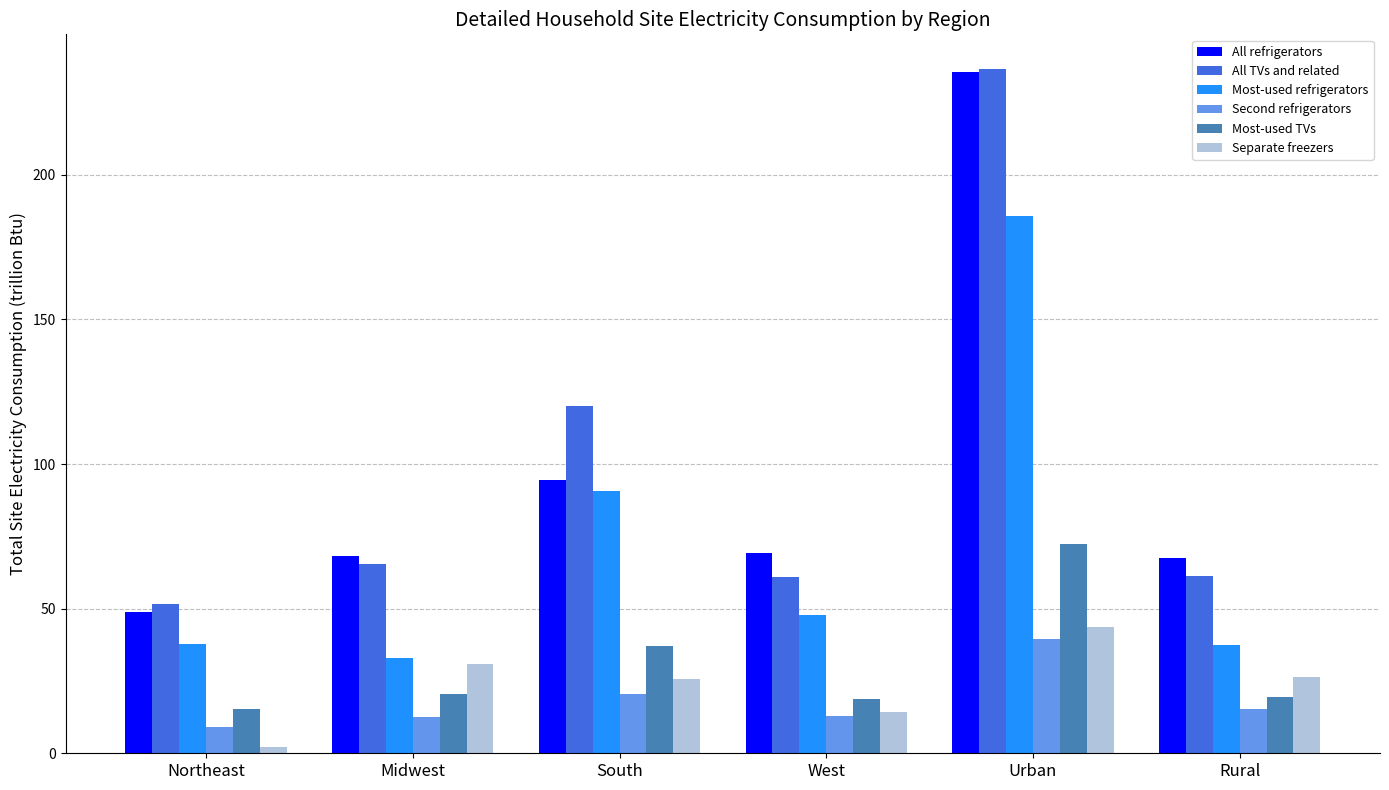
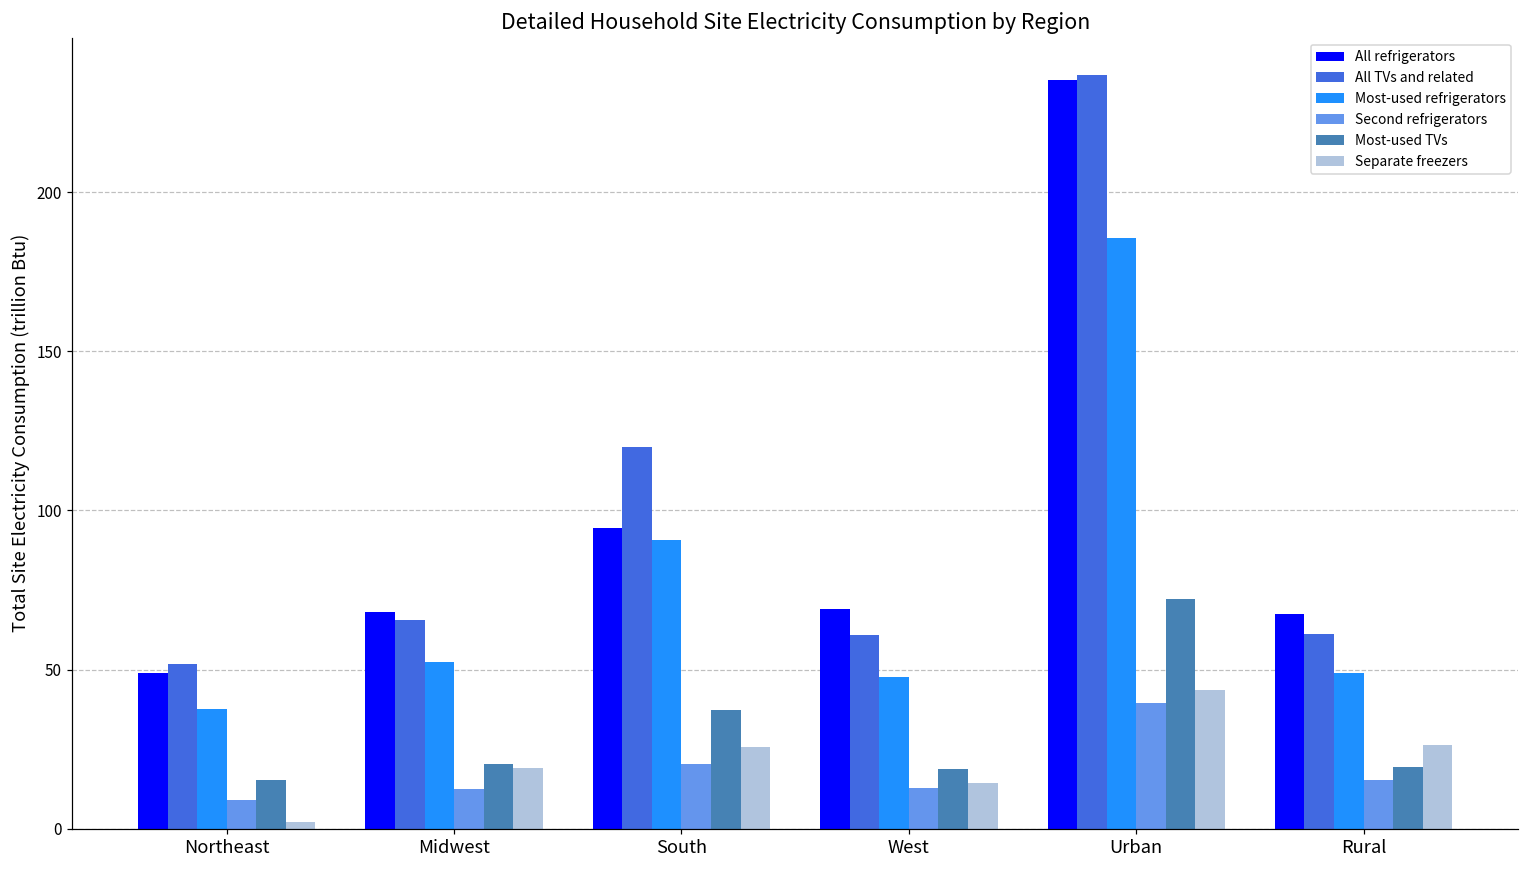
  {
    "All refrigerators": {
      "Northeast": 49,
      "Midwest": 68,
      "South": 94,
      "West": 69,
      "Urban": 235,
      "Rural": 67
    },
    "Most-used refrigerators": {
      "Northeast": 38,
-     "Midwest": 33,
+     "Midwest": 52,
      "South": 91,
      "West": 48,
      "Urban": 186,
-     "Rural": 38
+     "Rural": 49
    },
    "Separate freezers": {
      "Northeast": 2,
-     "Midwest": 31,
+     "Midwest": 19,
      "South": 26,
      "West": 14,
      "Urban": 44,
      "Rural": 26
    }
  }
